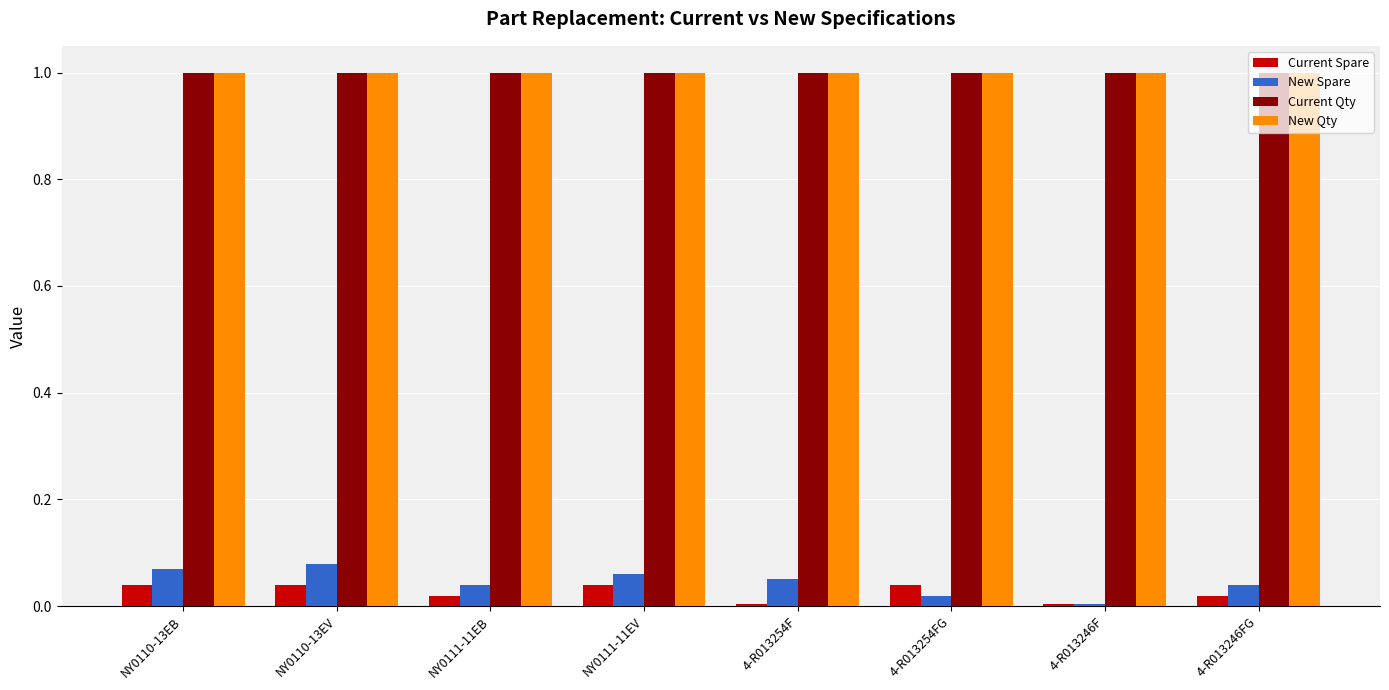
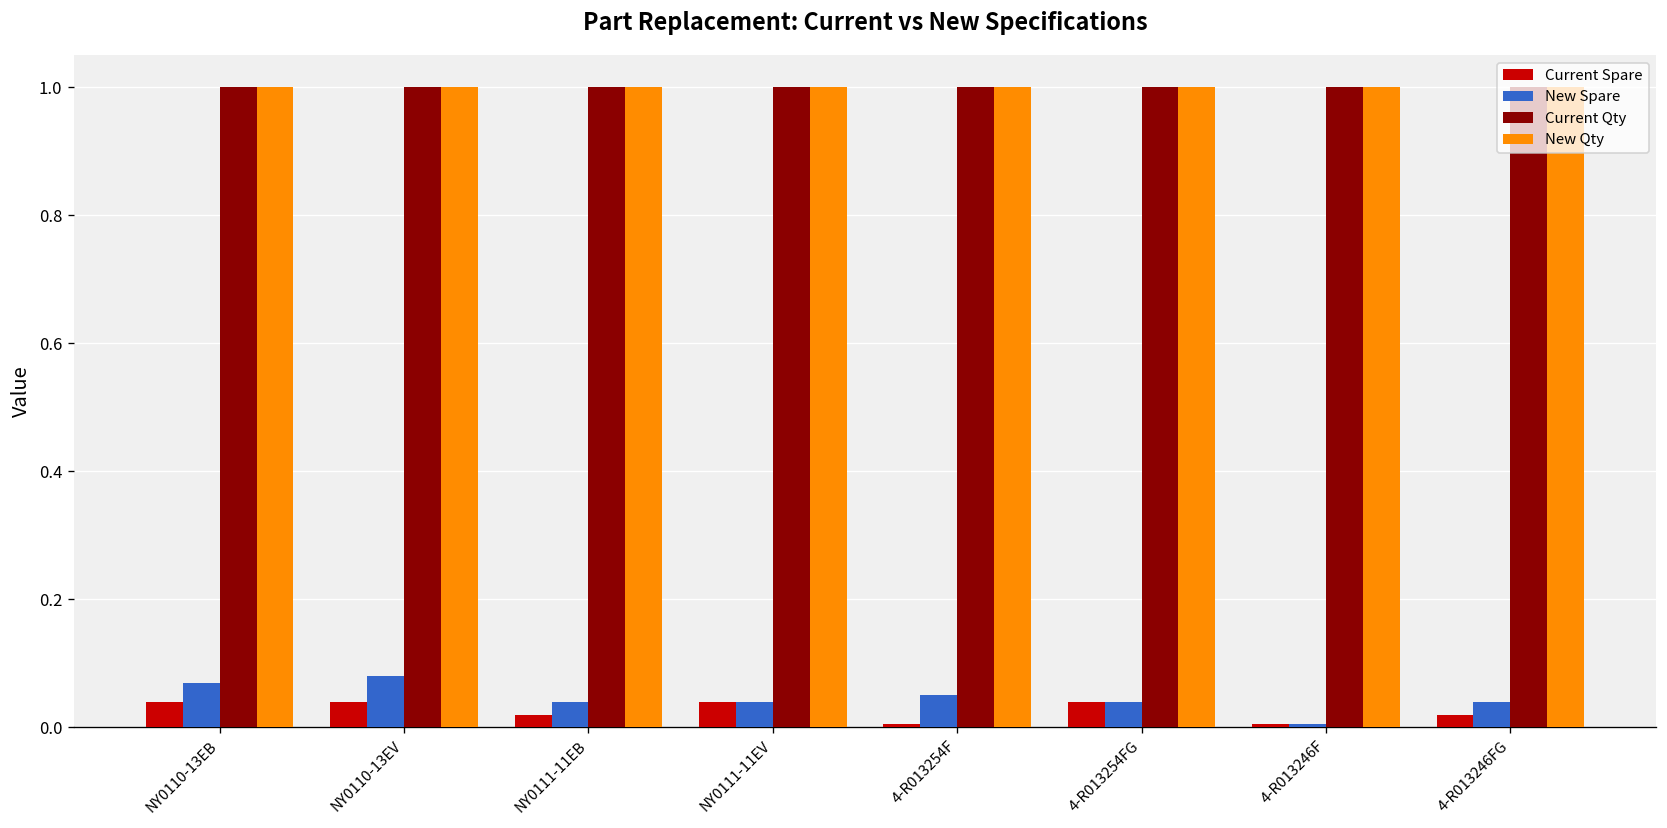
  {
    "Current Spare": {
      "NY0110-13EB": 0.04,
      "NY0110-13EV": 0.04,
      "NY0111-11EB": 0.02,
      "NY0111-11EV": 0.04,
      "4-R013254F": 0.01,
      "4-R013254FG": 0.04,
      "4-R013246F": 0.01,
      "4-R013246FG": 0.02
    },
    "New Spare": {
      "NY0110-13EB": 0.07,
      "NY0110-13EV": 0.08,
      "NY0111-11EB": 0.04,
-     "NY0111-11EV": 0.06,
+     "NY0111-11EV": 0.04,
      "4-R013254F": 0.05,
-     "4-R013254FG": 0.02,
+     "4-R013254FG": 0.04,
      "4-R013246F": 0.01,
      "4-R013246FG": 0.04
    },
    "Current Qty": {
      "NY0110-13EB": 1.00,
      "NY0110-13EV": 1.00,
      "NY0111-11EB": 1.00,
      "NY0111-11EV": 1.00,
      "4-R013254F": 1.00,
      "4-R013254FG": 1.00,
      "4-R013246F": 1.00
    },
    "New Qty": {
      "NY0110-13EB": 1.00,
      "NY0110-13EV": 1.00,
      "NY0111-11EB": 1.00,
      "NY0111-11EV": 1.00,
      "4-R013254F": 1.00,
      "4-R013254FG": 1.00,
      "4-R013246F": 1.00
    }
  }
